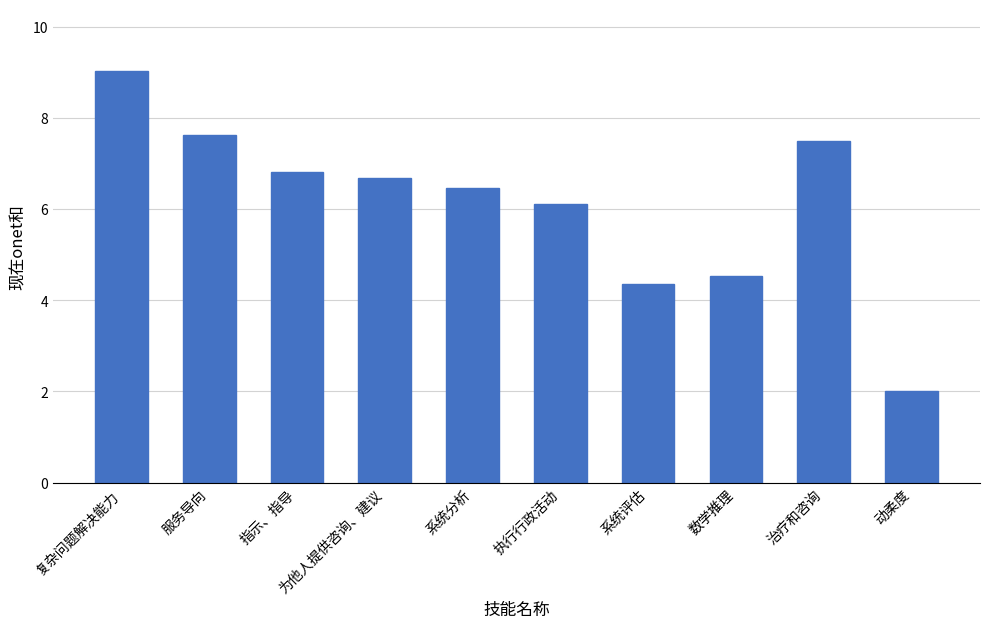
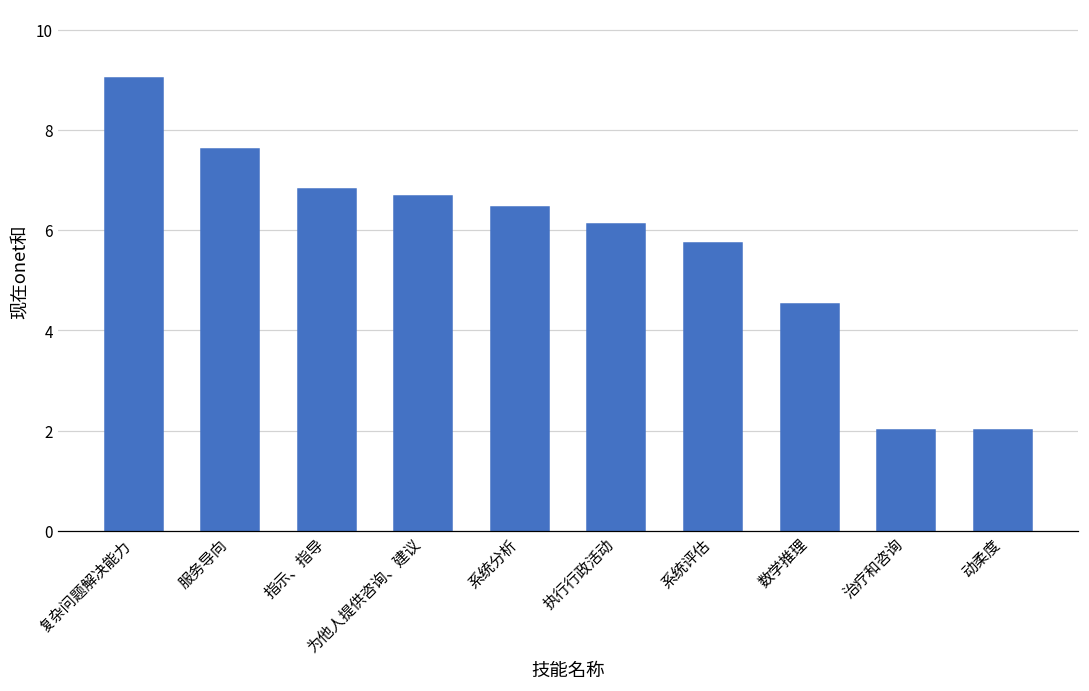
  {
    "复杂问题解决能力": 9.0,
    "服务导向": 7.6,
    "指示、指导": 6.8,
    "为他人提供咨询、建议": 6.7,
    "系统分析": 6.5,
    "执行行政活动": 6.1,
-   "系统评估": 4.4,
+   "系统评估": 5.8,
    "数学推理": 4.5,
-   "治疗和咨询": 7.5,
+   "治疗和咨询": 2.0,
    "动柔度": 2.0
  }
